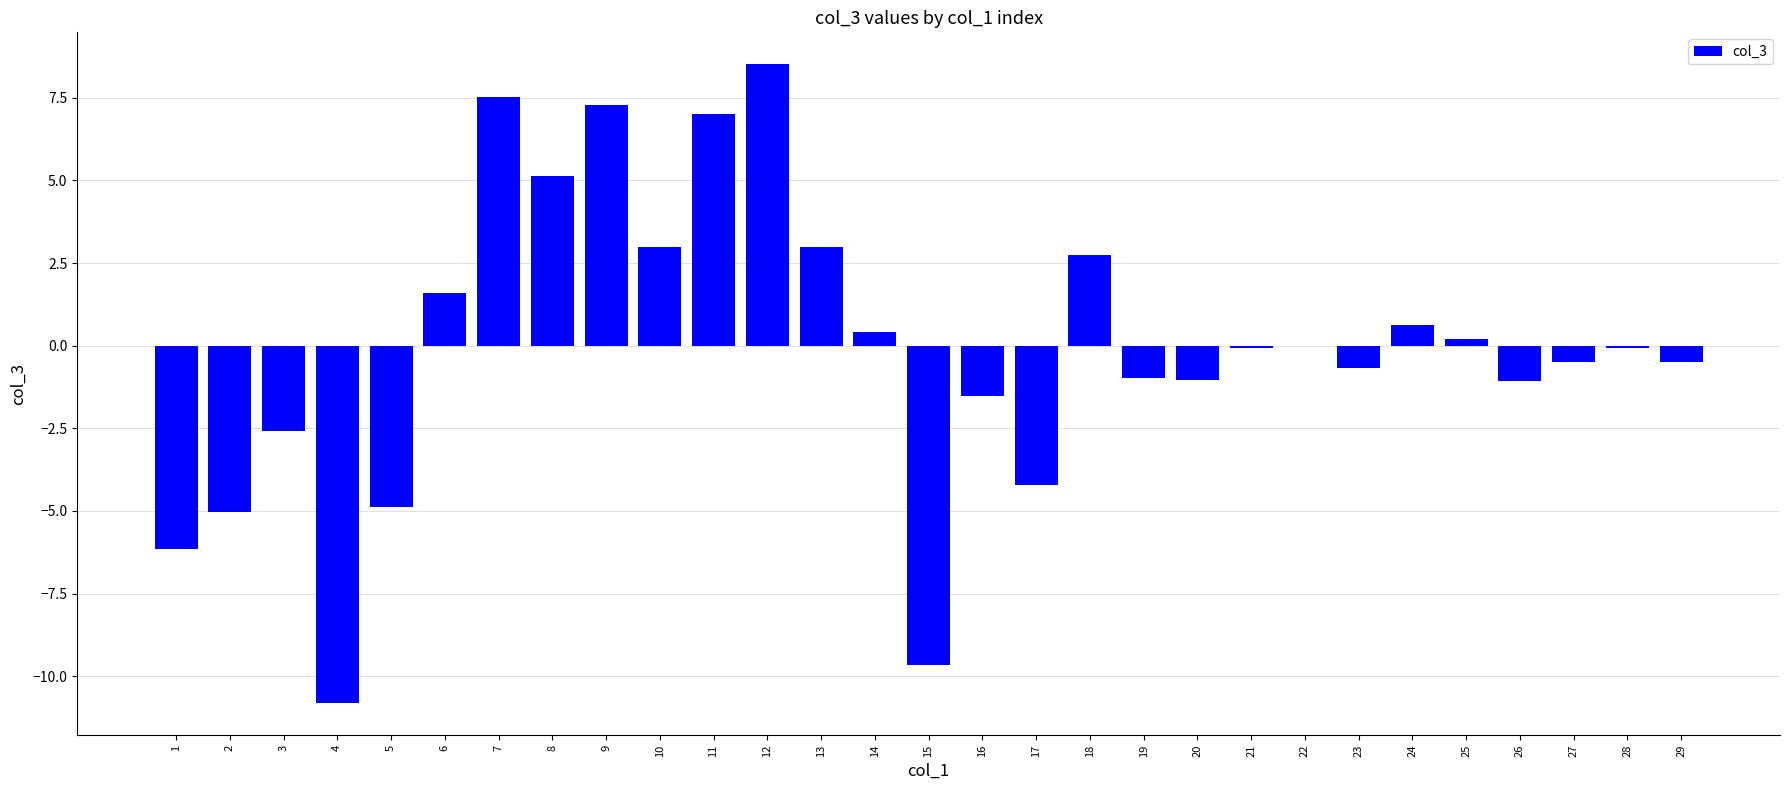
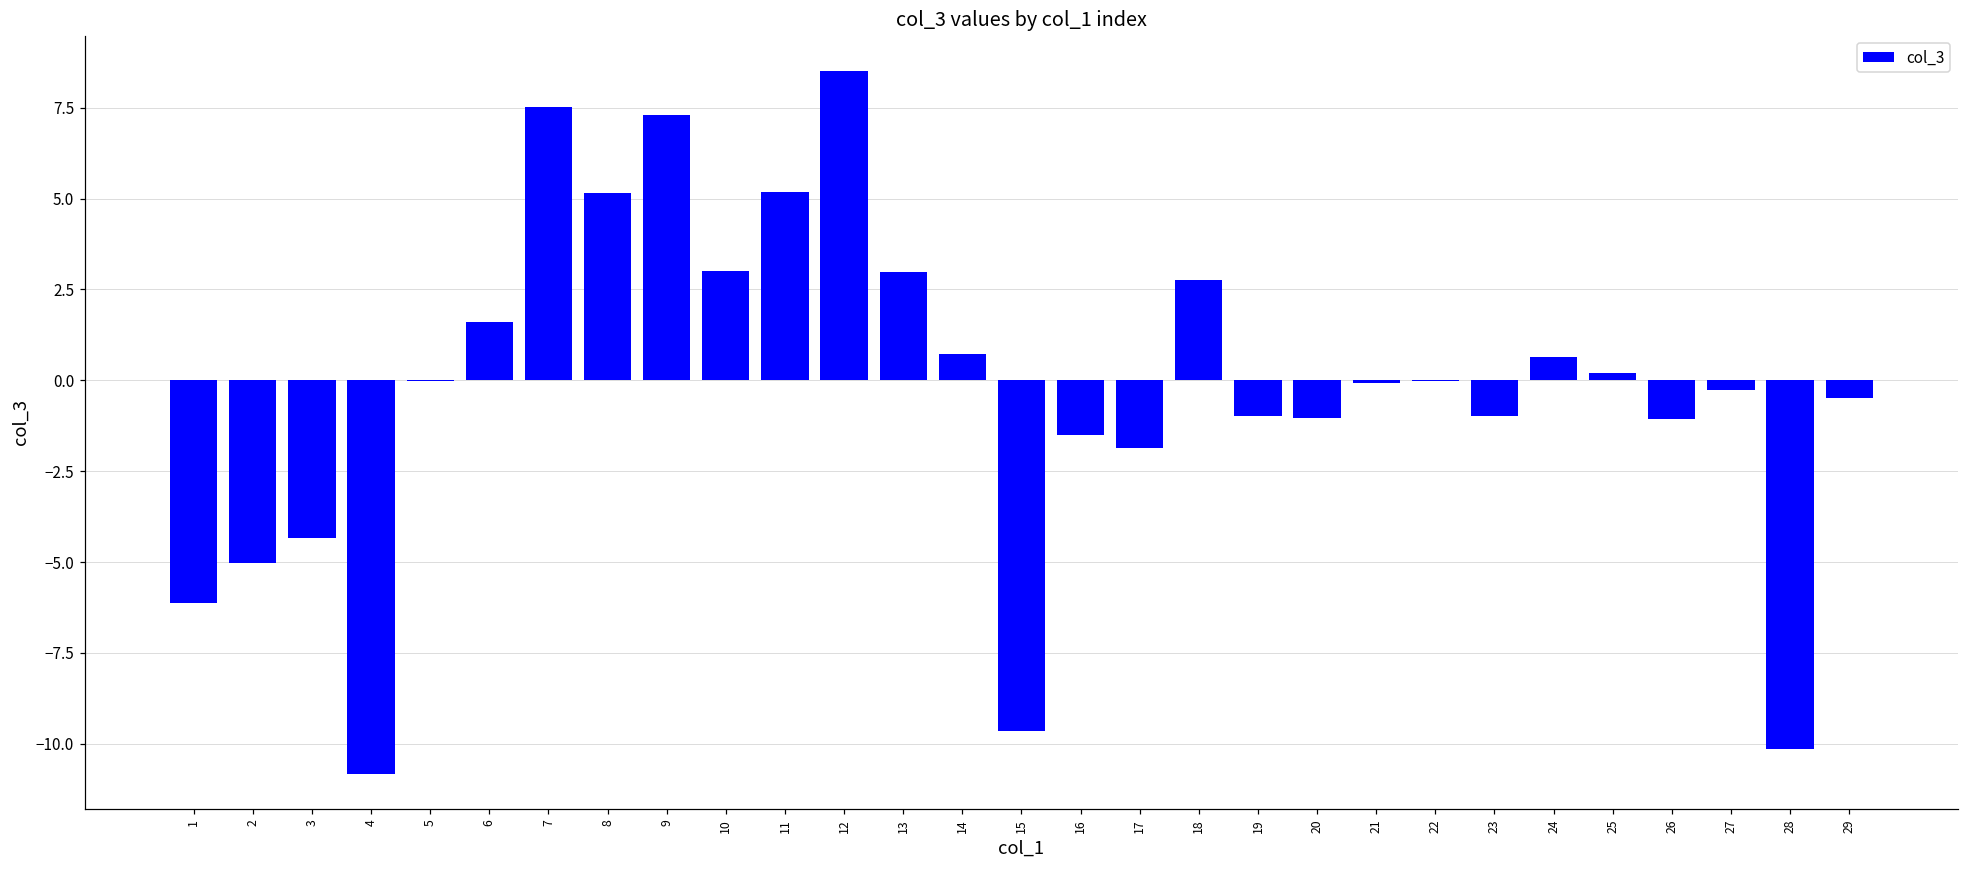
  {
    "1": -6.1,
    "2": -5.0,
-   "3": -2.6,
+   "3": -4.3,
    "4": -10.8,
-   "5": -4.9,
+   "5": 0.0,
    "6": 1.6,
    "7": 7.5,
    "8": 5.1,
    "9": 7.3,
    "10": 3.0,
-   "11": 7.0,
+   "11": 5.2,
    "12": 8.5,
    "13": 3.0,
-   "14": 0.4,
+   "14": 0.7,
    "15": -9.7,
    "16": -1.5,
-   "17": -4.2,
+   "17": -1.9,
    "18": 2.7,
    "19": -1.0,
    "20": -1.0,
    "21": -0.1,
-   "23": -0.7,
+   "23": -1.0,
    "24": 0.6,
    "25": 0.2,
    "26": -1.1,
-   "27": -0.5,
-   "28": -0.1,
+   "27": -0.3,
+   "28": -10.2,
    "29": -0.5
  }
